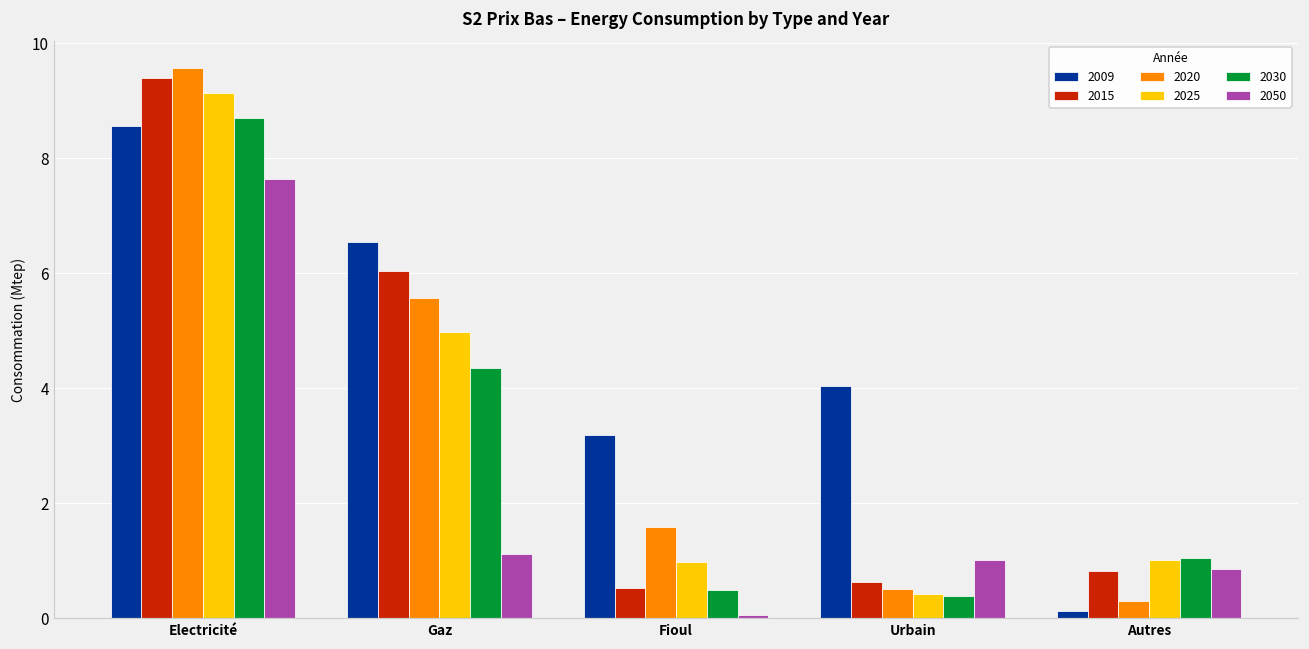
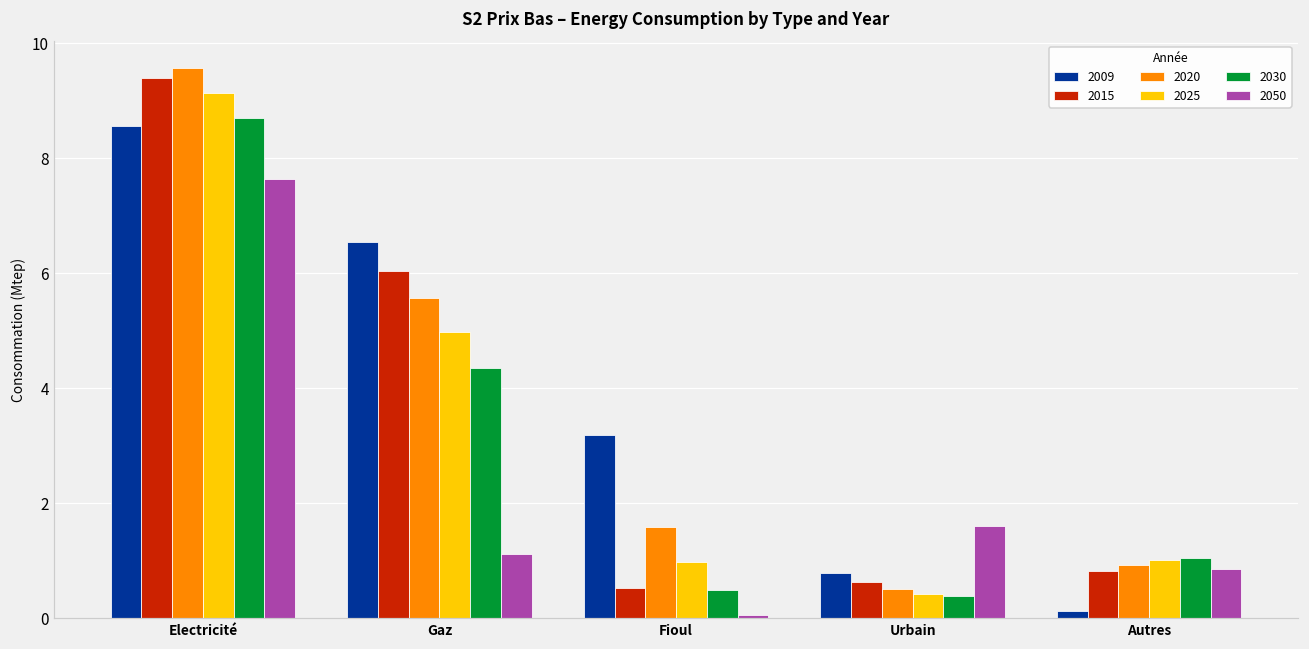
  {
    "2009": {
      "Electricité": 8.6,
      "Gaz": 6.6,
      "Fioul": 3.2,
-     "Urbain": 4.0,
+     "Urbain": 0.8,
      "Autres": 0.1
    },
    "2015": {
      "Electricité": 9.4,
      "Gaz": 6.0,
      "Fioul": 0.5,
      "Urbain": 0.6,
      "Autres": 0.8
    },
    "2020": {
      "Electricité": 9.6,
      "Gaz": 5.6,
      "Fioul": 1.6,
      "Urbain": 0.5,
-     "Autres": 0.3
+     "Autres": 0.9
    },
    "2025": {
      "Electricité": 9.1,
      "Gaz": 5.0,
      "Fioul": 1.0,
      "Urbain": 0.4,
      "Autres": 1.0
    },
    "2030": {
      "Electricité": 8.7,
      "Gaz": 4.4,
      "Fioul": 0.5,
      "Urbain": 0.4,
      "Autres": 1.1
    },
    "2050": {
      "Electricité": 7.6,
      "Gaz": 1.1,
      "Fioul": 0.1,
-     "Urbain": 1.0,
+     "Urbain": 1.6,
      "Autres": 0.9
    }
  }
